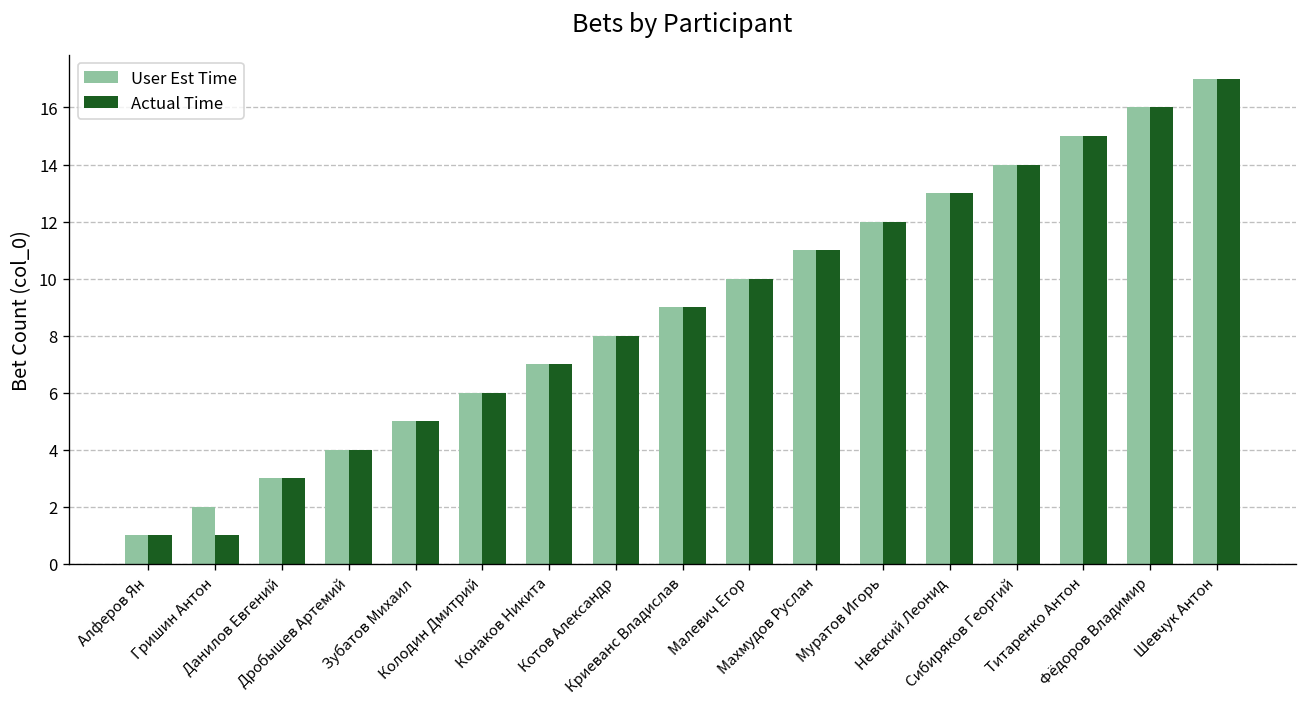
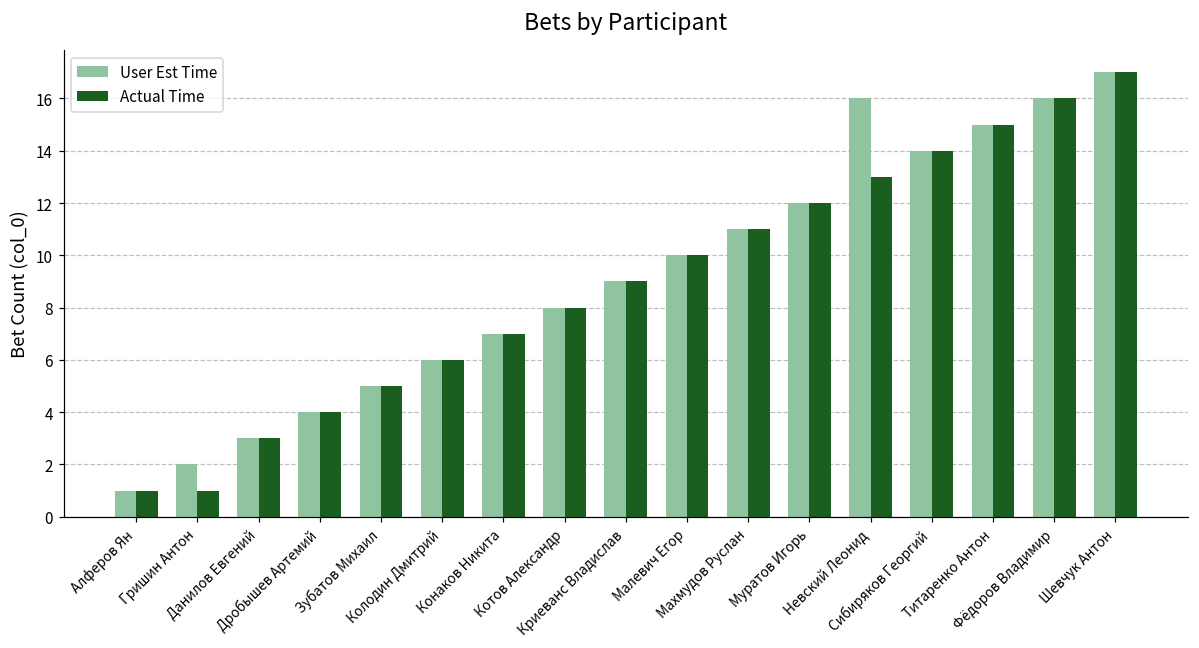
  {
    "User Est Time": {
      "Алферов Ян": 1,
      "Гришин Антон": 2,
      "Данилов Евгений": 3,
      "Дробышев Артемий": 4,
      "Зубатов Михаил": 5,
      "Колодин Дмитрий": 6,
      "Конаков Никита": 7,
      "Котов Александр": 8,
      "Криеванс Владислав": 9,
      "Малевич Егор": 10,
      "Махмудов Руслан": 11,
      "Муратов Игорь": 12,
-     "Невский Леонид": 13,
+     "Невский Леонид": 16,
      "Сибиряков Георгий": 14,
      "Титаренко Антон": 15,
      "Фёдоров Владимир": 16,
      "Шевчук Антон": 17
    },
    "Actual Time": {
      "Алферов Ян": 1,
      "Гришин Антон": 1,
      "Данилов Евгений": 3,
      "Дробышев Артемий": 4,
      "Зубатов Михаил": 5,
      "Колодин Дмитрий": 6,
      "Конаков Никита": 7,
      "Котов Александр": 8,
      "Криеванс Владислав": 9,
      "Малевич Егор": 10,
      "Махмудов Руслан": 11,
      "Муратов Игорь": 12,
      "Невский Леонид": 13,
      "Сибиряков Георгий": 14,
      "Титаренко Антон": 15,
      "Фёдоров Владимир": 16,
      "Шевчук Антон": 17
    }
  }
